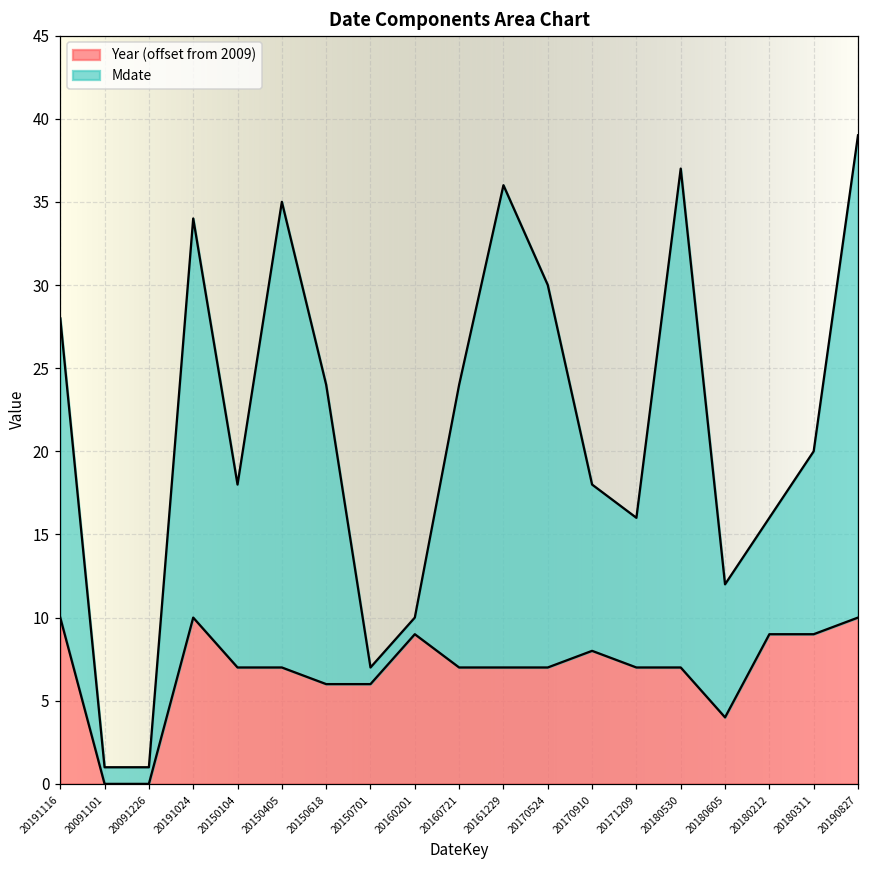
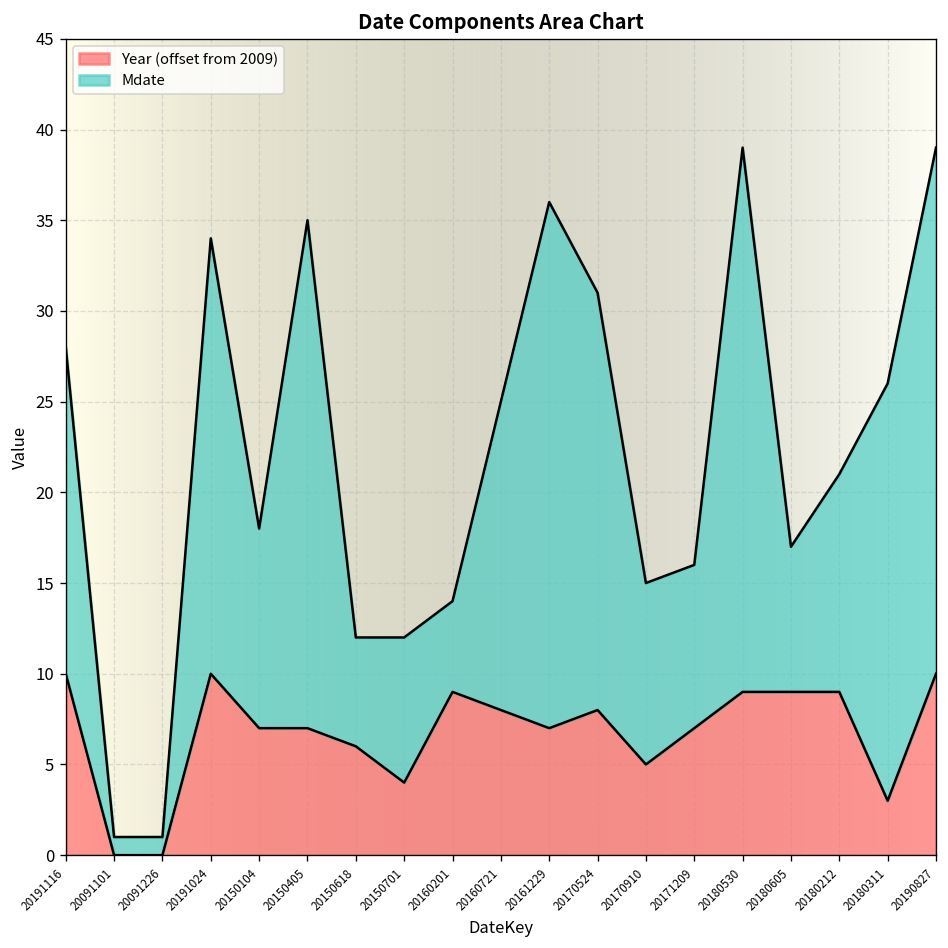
  {
    "Year (offset from 2009)": {
      "20191116": 10.0,
      "20091101": 0.0,
      "20091226": 0.0,
      "20191024": 10.0,
      "20150104": 7.0,
      "20150405": 7.0,
      "20150618": 6.0,
-     "20150701": 6.0,
+     "20150701": 4.0,
      "20160201": 9.0,
-     "20160721": 7.0,
+     "20160721": 8.0,
      "20161229": 7.0,
-     "20170524": 7.0,
-     "20170910": 8.0,
+     "20170524": 8.0,
+     "20170910": 5.0,
      "20171209": 7.0,
-     "20180530": 7.0,
-     "20180605": 4.0,
+     "20180530": 9.0,
+     "20180605": 9.0,
      "20180212": 9.0,
-     "20180311": 9.0,
+     "20180311": 3.0,
      "20190827": 10.0
    },
    "Mdate": {
      "20191116": 18,
      "20091101": 1,
      "20091226": 1,
      "20191024": 24,
      "20150104": 11,
      "20150405": 28,
-     "20150618": 18,
-     "20150701": 1,
-     "20160201": 1,
+     "20150618": 6,
+     "20150701": 8,
+     "20160201": 5,
      "20160721": 17,
      "20161229": 29,
      "20170524": 23,
      "20170910": 10,
      "20171209": 9,
      "20180530": 30,
      "20180605": 8,
-     "20180212": 7,
-     "20180311": 11,
+     "20180212": 12,
+     "20180311": 23,
      "20190827": 29
    }
  }
